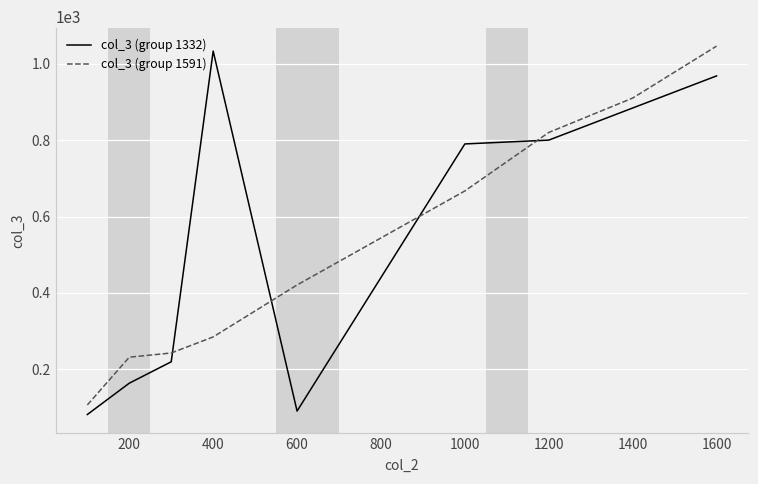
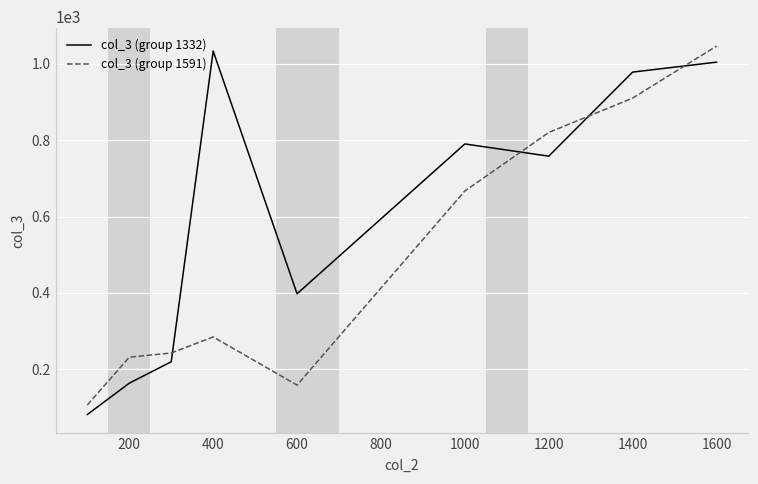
  {
    "col_3 (group 1332)": {
      "200": 160,
      "400": 1030,
-     "600": 90,
+     "600": 400,
      "1000": 790,
-     "1200": 800,
-     "1400": 880,
-     "1600": 970
+     "1200": 760,
+     "1400": 980,
+     "1600": 1000
    },
    "col_3 (group 1591)": {
      "200": 230,
      "400": 290,
-     "600": 420,
+     "600": 160,
      "1000": 670,
      "1200": 820,
      "1400": 910,
      "1600": 1050
    }
  }
